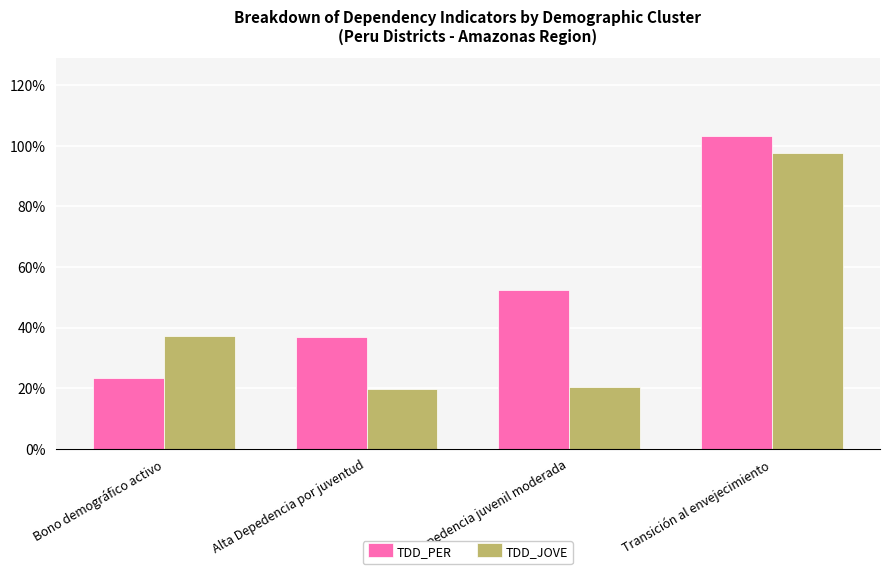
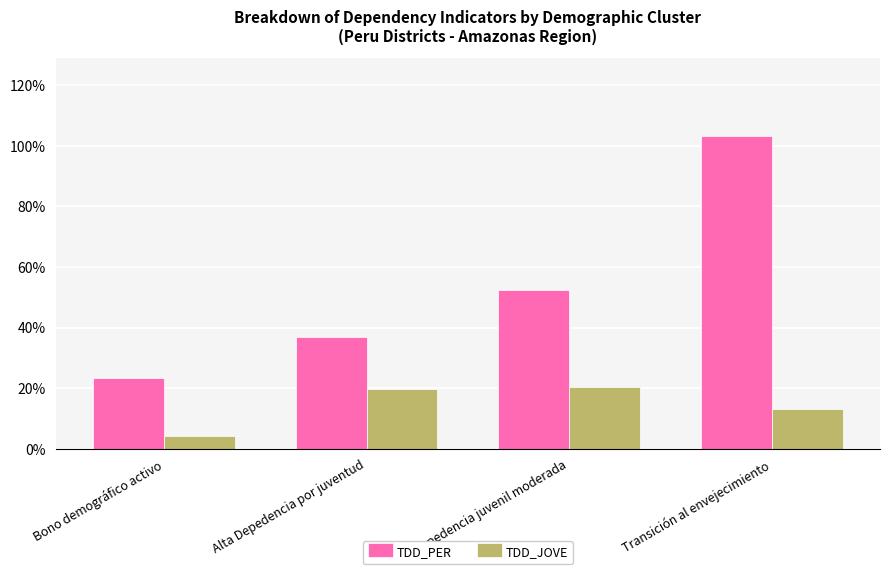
  {
    "TDD_PER": {
      "Bono demográfico activo": "23%",
      "Alta Depedencia por juventud": "37%",
      "Depedencia juvenil moderada": "52%",
      "Transición al envejecimiento": "103%"
    },
    "TDD_JOVE": {
-     "Bono demográfico activo": "37%",
+     "Bono demográfico activo": "4%",
      "Alta Depedencia por juventud": "20%",
      "Depedencia juvenil moderada": "20%",
-     "Transición al envejecimiento": "98%"
+     "Transición al envejecimiento": "13%"
    }
  }
